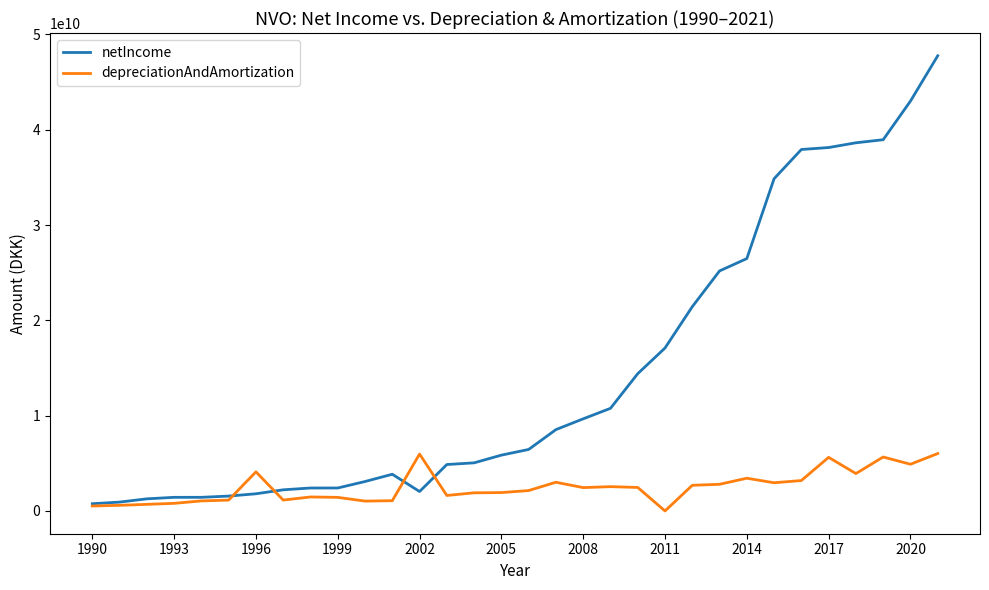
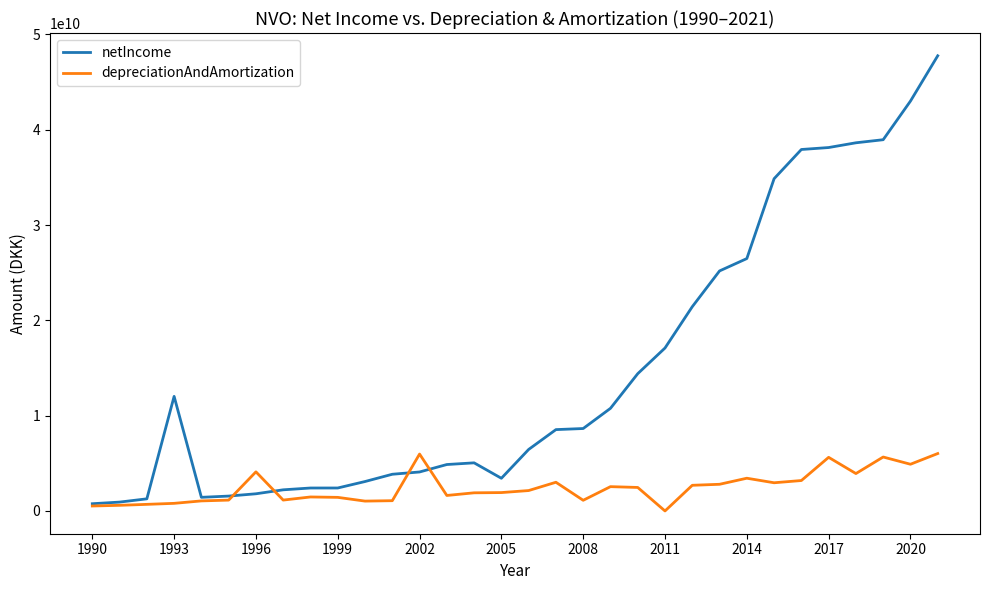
  {
    "netIncome": {
-     "1993": 1000000000,
+     "1993": 12000000000,
      "1996": 2000000000,
      "1999": 2000000000,
-     "2002": 2000000000,
-     "2005": 6000000000,
-     "2008": 10000000000,
+     "2002": 4000000000,
+     "2005": 3000000000,
+     "2008": 9000000000,
      "2011": 17000000000,
      "2014": 26000000000,
      "2017": 38000000000,
      "2020": 43000000000
    },
    "depreciationAndAmortization": {
      "1993": 1000000000,
      "1996": 4000000000,
      "1999": 1000000000,
      "2002": 6000000000,
      "2005": 2000000000,
-     "2008": 2000000000,
+     "2008": 1000000000,
      "2011": 0,
      "2014": 3000000000,
      "2017": 6000000000,
      "2020": 5000000000
    }
  }
